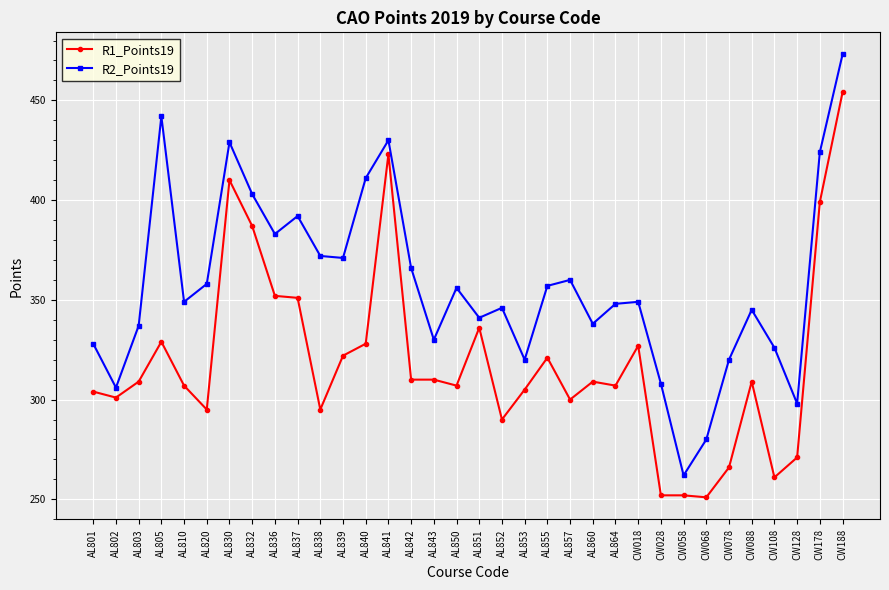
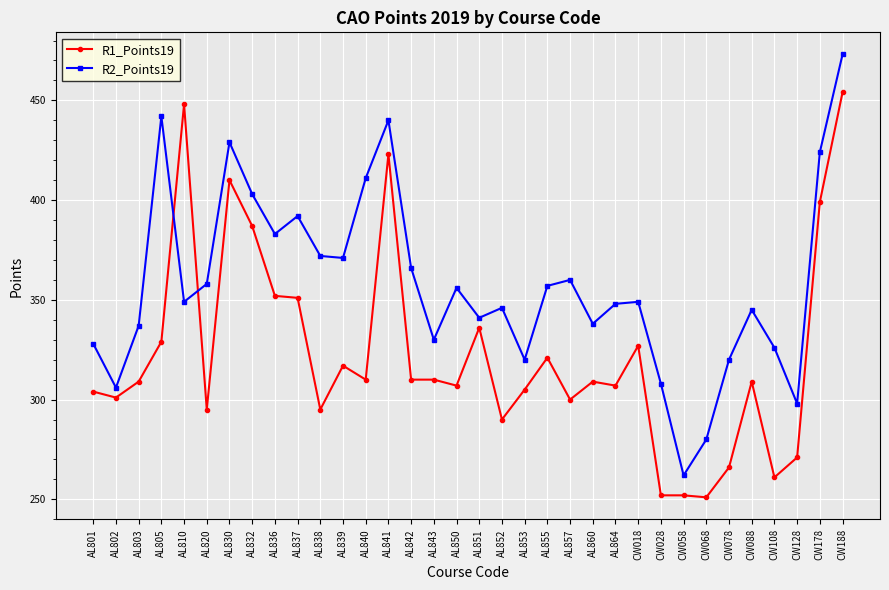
  {
    "R1_Points19": {
      "AL801": 304,
      "AL802": 301,
      "AL803": 309,
      "AL805": 329,
-     "AL810": 307,
+     "AL810": 448,
      "AL820": 295,
      "AL830": 410,
      "AL832": 387,
      "AL836": 352,
      "AL837": 351,
      "AL838": 295,
-     "AL839": 322,
-     "AL840": 328,
+     "AL839": 317,
+     "AL840": 310,
      "AL841": 423,
      "AL842": 310,
      "AL843": 310,
      "AL850": 307,
      "AL851": 336,
      "AL852": 290,
      "AL853": 305,
      "AL855": 321,
      "AL857": 300,
      "AL860": 309,
      "AL864": 307,
      "CW018": 327,
      "CW028": 252,
      "CW058": 252,
      "CW068": 251,
      "CW078": 266,
      "CW088": 309,
      "CW108": 261,
      "CW128": 271,
      "CW178": 399,
      "CW188": 454
    },
    "R2_Points19": {
      "AL801": 328,
      "AL802": 306,
      "AL803": 337,
      "AL805": 442,
      "AL810": 349,
      "AL820": 358,
      "AL830": 429,
      "AL832": 403,
      "AL836": 383,
      "AL837": 392,
      "AL838": 372,
      "AL839": 371,
      "AL840": 411,
-     "AL841": 430,
+     "AL841": 440,
      "AL842": 366,
      "AL843": 330,
      "AL850": 356,
      "AL851": 341,
      "AL852": 346,
      "AL853": 320,
      "AL855": 357,
      "AL857": 360,
      "AL860": 338,
      "AL864": 348,
      "CW018": 349,
      "CW028": 308,
      "CW058": 262,
      "CW068": 280,
      "CW078": 320,
      "CW088": 345,
      "CW108": 326,
      "CW128": 298,
      "CW178": 424,
      "CW188": 473
    }
  }
